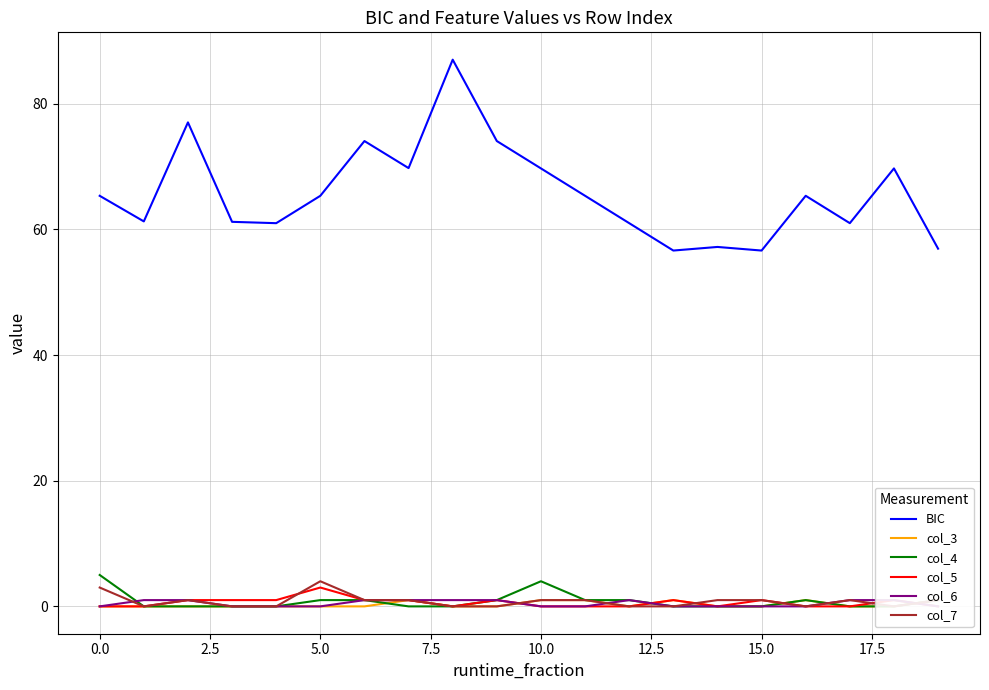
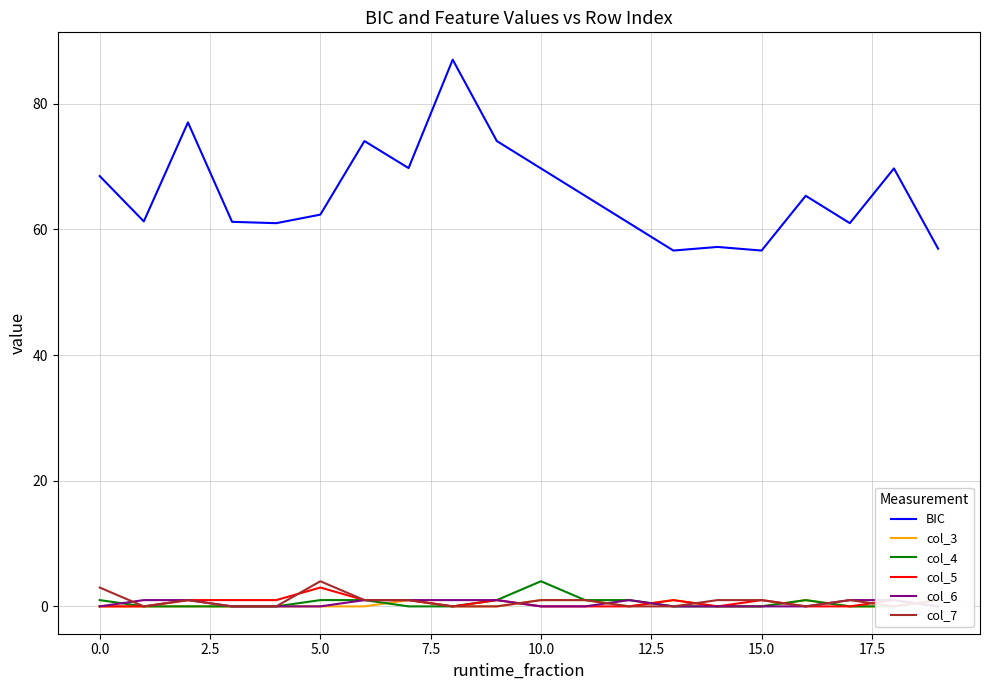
  {
    "BIC": {
-     "0.0": 65,
-     "5.0": 65,
+     "0.0": 68,
+     "5.0": 62,
      "10.0": 70,
      "15.0": 57
    },
    "col_4": {
-     "0.0": 5,
+     "0.0": 1,
      "5.0": 1,
      "10.0": 4
    },
    "col_5": {
      "5.0": 3
    },
    "col_7": {
      "0.0": 3,
      "5.0": 4
    }
  }
